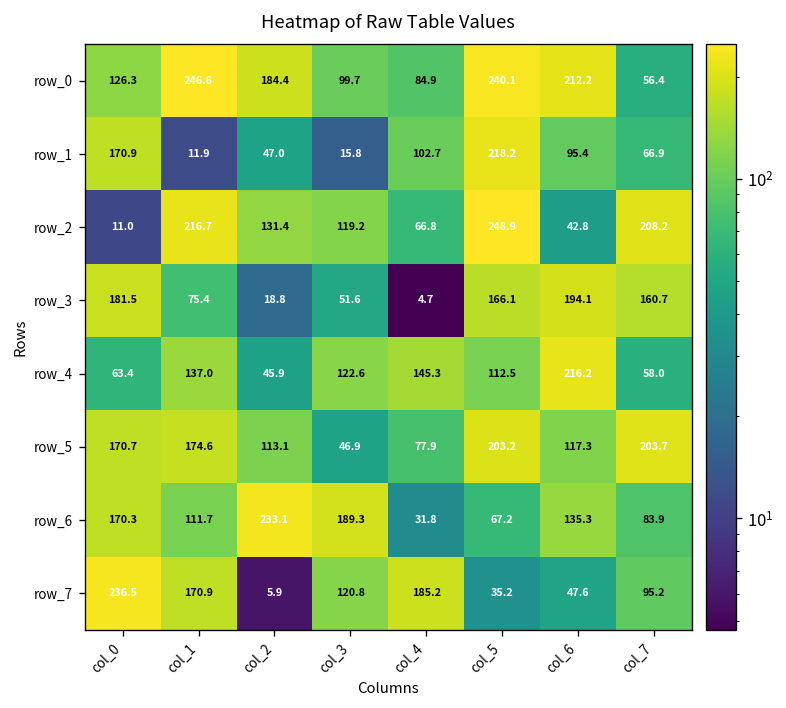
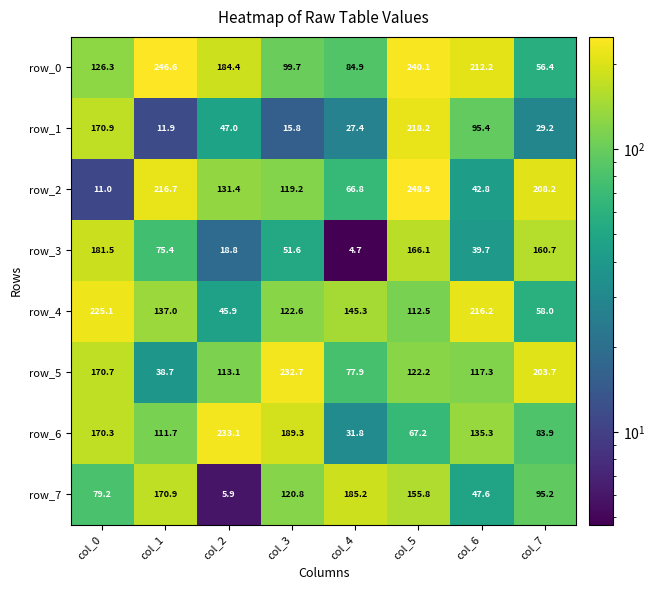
  {
    "row_0": {
      "col_0": 126.3,
      "col_1": 246.6,
      "col_2": 184.4,
      "col_3": 99.7,
      "col_4": 84.9,
      "col_5": 240.1,
      "col_6": 212.2,
      "col_7": 56.4
    },
    "row_1": {
      "col_0": 170.9,
      "col_1": 11.9,
      "col_2": 47.0,
      "col_3": 15.8,
-     "col_4": 102.7,
+     "col_4": 27.4,
      "col_5": 218.2,
      "col_6": 95.4,
-     "col_7": 66.9
+     "col_7": 29.2
    },
    "row_2": {
      "col_0": 11.0,
      "col_1": 216.7,
      "col_2": 131.4,
      "col_3": 119.2,
      "col_4": 66.8,
      "col_5": 248.9,
      "col_6": 42.8,
      "col_7": 208.2
    },
    "row_3": {
      "col_0": 181.5,
      "col_1": 75.4,
      "col_2": 18.8,
      "col_3": 51.6,
      "col_4": 4.7,
      "col_5": 166.1,
-     "col_6": 194.1,
+     "col_6": 39.7,
      "col_7": 160.7
    },
    "row_4": {
-     "col_0": 63.4,
+     "col_0": 225.1,
      "col_1": 137.0,
      "col_2": 45.9,
      "col_3": 122.6,
      "col_4": 145.3,
      "col_5": 112.5,
      "col_6": 216.2,
      "col_7": 58.0
    },
    "row_5": {
      "col_0": 170.7,
-     "col_1": 174.6,
+     "col_1": 38.7,
      "col_2": 113.1,
-     "col_3": 46.9,
+     "col_3": 232.7,
      "col_4": 77.9,
-     "col_5": 203.2,
+     "col_5": 122.2,
      "col_6": 117.3,
      "col_7": 203.7
    },
    "row_6": {
      "col_0": 170.3,
      "col_1": 111.7,
      "col_2": 233.1,
      "col_3": 189.3,
      "col_4": 31.8,
      "col_5": 67.2,
      "col_6": 135.3,
      "col_7": 83.9
    },
    "row_7": {
-     "col_0": 236.5,
+     "col_0": 79.2,
      "col_1": 170.9,
      "col_2": 5.9,
      "col_3": 120.8,
      "col_4": 185.2,
-     "col_5": 35.2,
+     "col_5": 155.8,
      "col_6": 47.6,
      "col_7": 95.2
    }
  }
